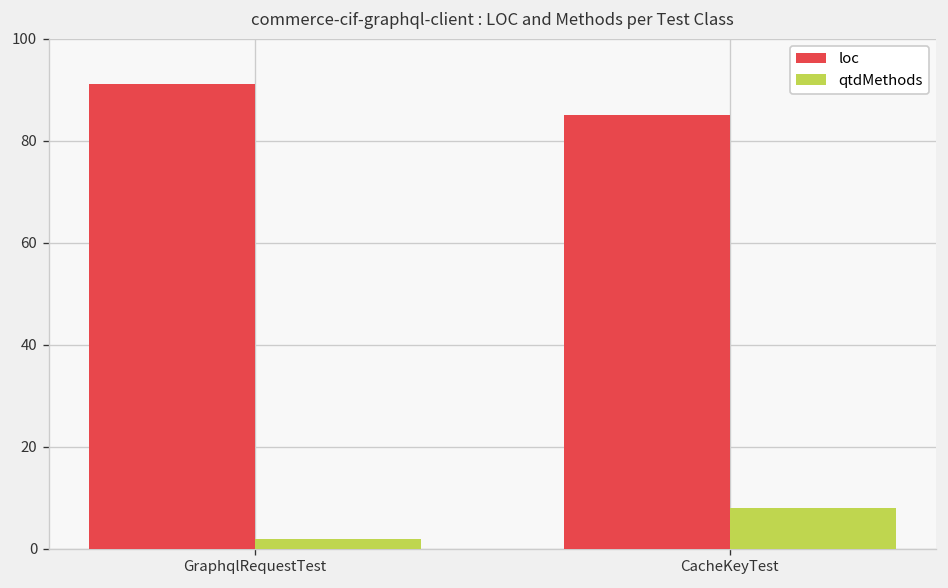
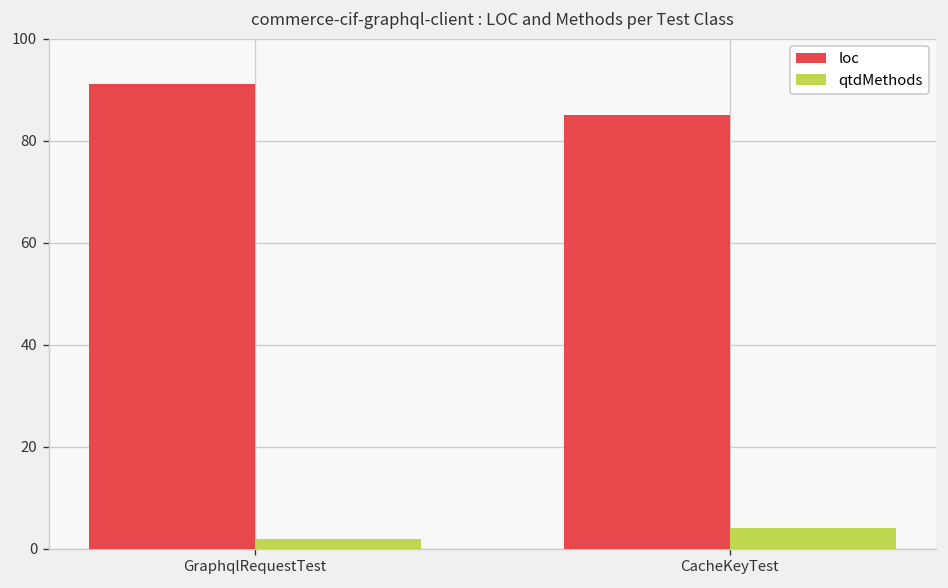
  {
    "loc": {
      "GraphqlRequestTest": 91,
      "CacheKeyTest": 85
    },
    "qtdMethods": {
      "GraphqlRequestTest": 2,
-     "CacheKeyTest": 8
+     "CacheKeyTest": 4
    }
  }
